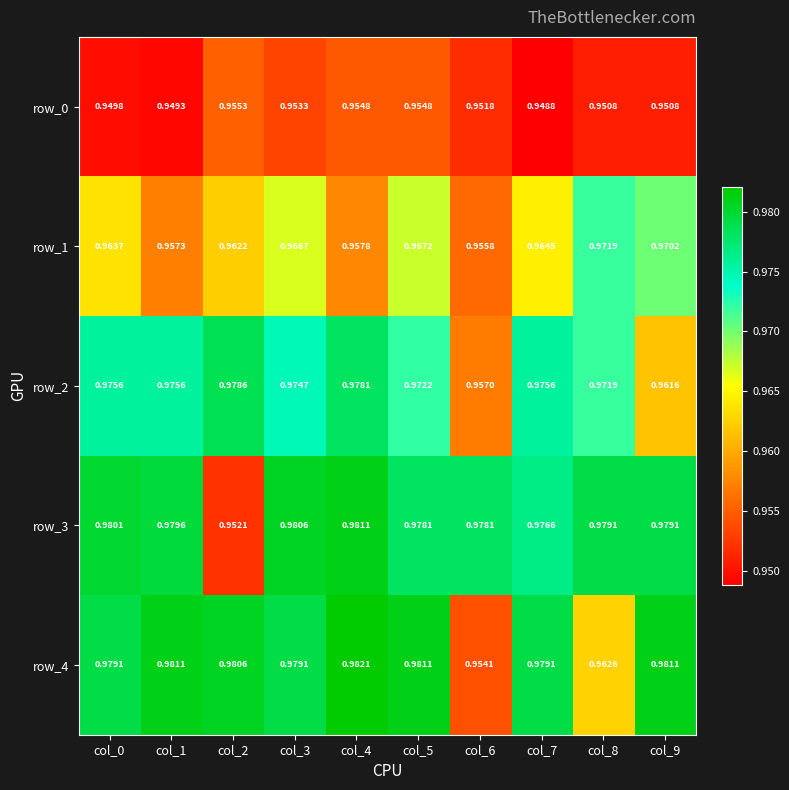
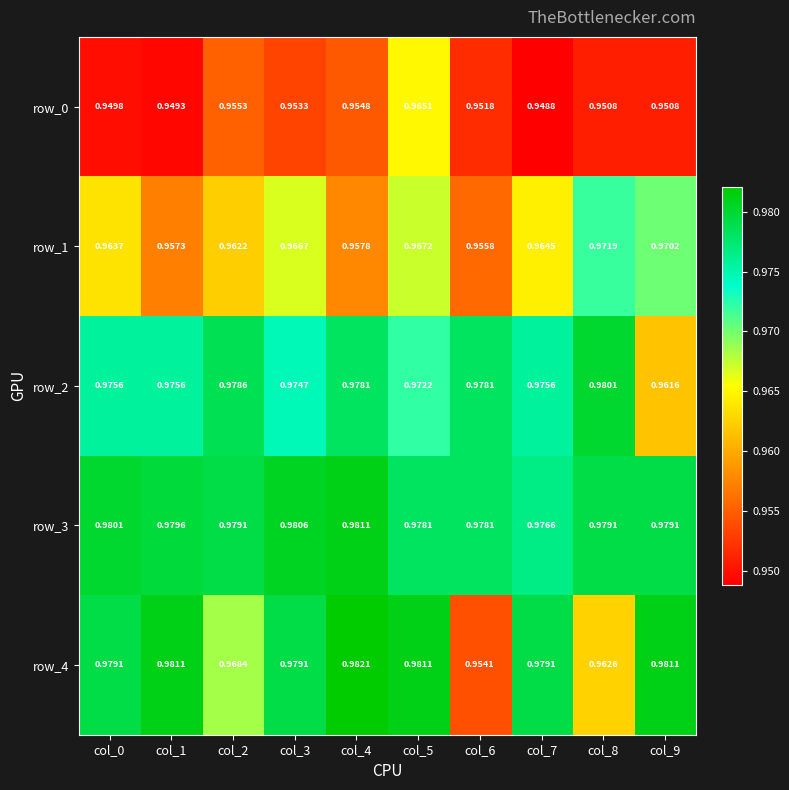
  {
    "row_0": {
      "col_0": 0.9498,
      "col_1": 0.9493,
      "col_2": 0.9553,
      "col_3": 0.9533,
      "col_4": 0.9548,
-     "col_5": 0.9548,
+     "col_5": 0.9651,
      "col_6": 0.9518,
      "col_7": 0.9488,
      "col_8": 0.9508,
      "col_9": 0.9508
    },
    "row_1": {
      "col_0": 0.9637,
      "col_1": 0.9573,
      "col_2": 0.9622,
      "col_3": 0.9667,
      "col_4": 0.9578,
      "col_5": 0.9672,
      "col_6": 0.9558,
      "col_7": 0.9645,
      "col_8": 0.9719,
      "col_9": 0.9702
    },
    "row_2": {
      "col_0": 0.9756,
      "col_1": 0.9756,
      "col_2": 0.9786,
      "col_3": 0.9747,
      "col_4": 0.9781,
      "col_5": 0.9722,
-     "col_6": 0.9570,
+     "col_6": 0.9781,
      "col_7": 0.9756,
-     "col_8": 0.9719,
+     "col_8": 0.9801,
      "col_9": 0.9616
    },
    "row_3": {
      "col_0": 0.9801,
      "col_1": 0.9796,
-     "col_2": 0.9521,
+     "col_2": 0.9791,
      "col_3": 0.9806,
      "col_4": 0.9811,
      "col_5": 0.9781,
      "col_6": 0.9781,
      "col_7": 0.9766,
      "col_8": 0.9791,
      "col_9": 0.9791
    },
    "row_4": {
      "col_0": 0.9791,
      "col_1": 0.9811,
-     "col_2": 0.9806,
+     "col_2": 0.9684,
      "col_3": 0.9791,
      "col_4": 0.9821,
      "col_5": 0.9811,
      "col_6": 0.9541,
      "col_7": 0.9791,
      "col_8": 0.9626,
      "col_9": 0.9811
    }
  }
